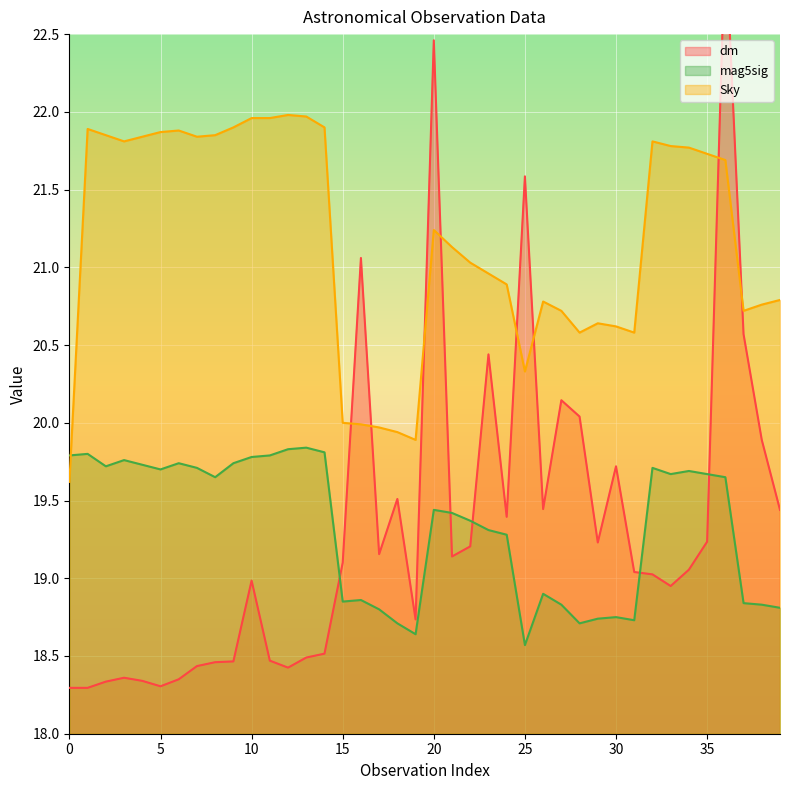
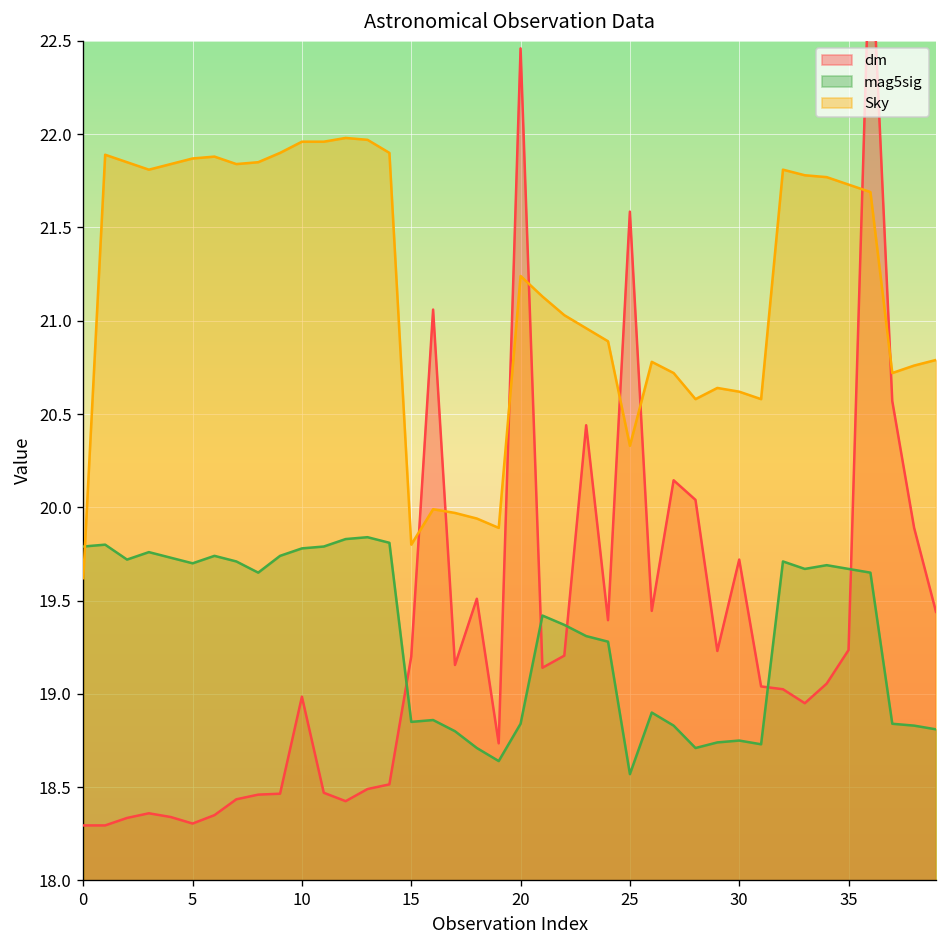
  {
    "dm": {
      "0": 18.30,
      "5": 18.31,
      "10": 18.99,
-     "15": 19.10,
+     "15": 19.20,
      "20": 22.46,
      "25": 21.59,
      "30": 19.72,
      "35": 19.24
    },
    "mag5sig": {
      "0": 19.79,
      "5": 19.70,
      "10": 19.78,
      "15": 18.85,
-     "20": 19.44,
+     "20": 18.84,
      "25": 18.57,
      "30": 18.75,
      "35": 19.67
    },
    "Sky": {
      "0": 19.62,
      "5": 21.87,
      "10": 21.96,
-     "15": 20.0,
+     "15": 19.8,
      "20": 21.24,
      "25": 20.33,
      "30": 20.62,
      "35": 21.73
    }
  }
